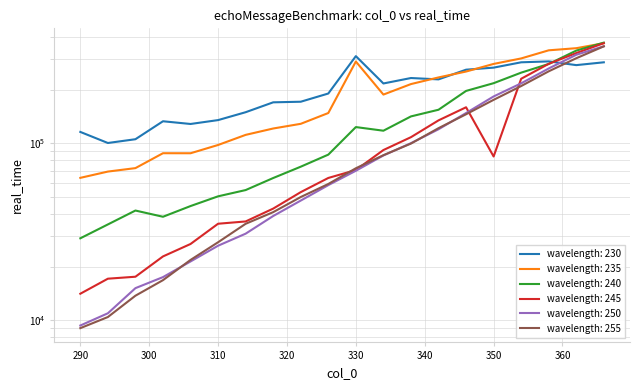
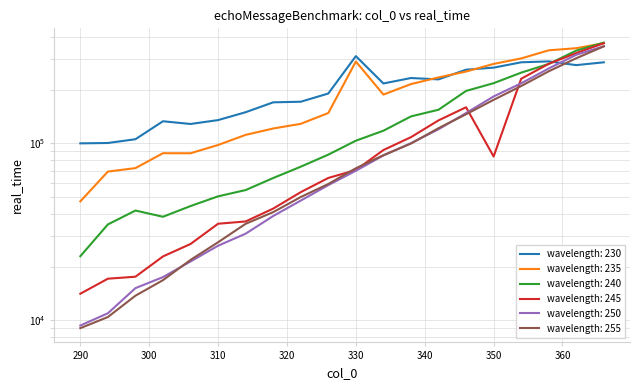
  {
    "wavelength: 230": {
-     "290": 120000,
+     "290": 100000,
      "310": 140000,
      "330": 310000,
      "350": 270000
    },
    "wavelength: 235": {
-     "290": 64000,
+     "290": 47000,
      "310": 100000,
      "330": 290000,
      "350": 280000
    },
    "wavelength: 240": {
-     "290": 29000,
+     "290": 23000,
      "310": 50000,
-     "330": 120000,
+     "330": 100000,
      "350": 220000
    },
    "wavelength: 245": {
      "290": 14000,
      "310": 35000,
      "350": 80000
    },
    "wavelength: 250": {
      "290": 9000,
      "310": 26000,
      "350": 180000
    },
    "wavelength: 255": {
      "290": 9000,
      "310": 28000,
      "350": 180000
    }
  }
